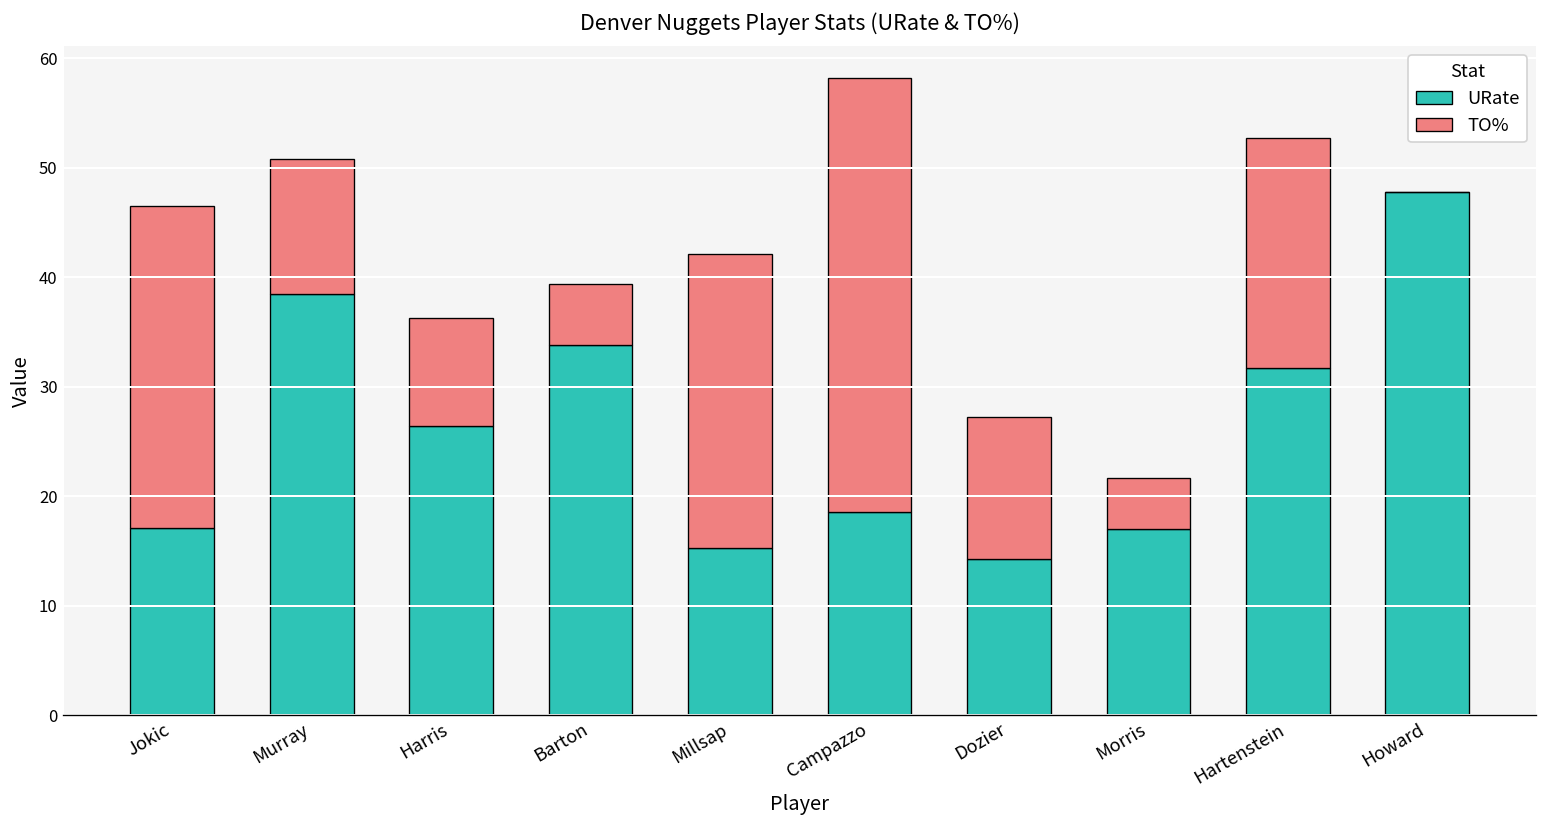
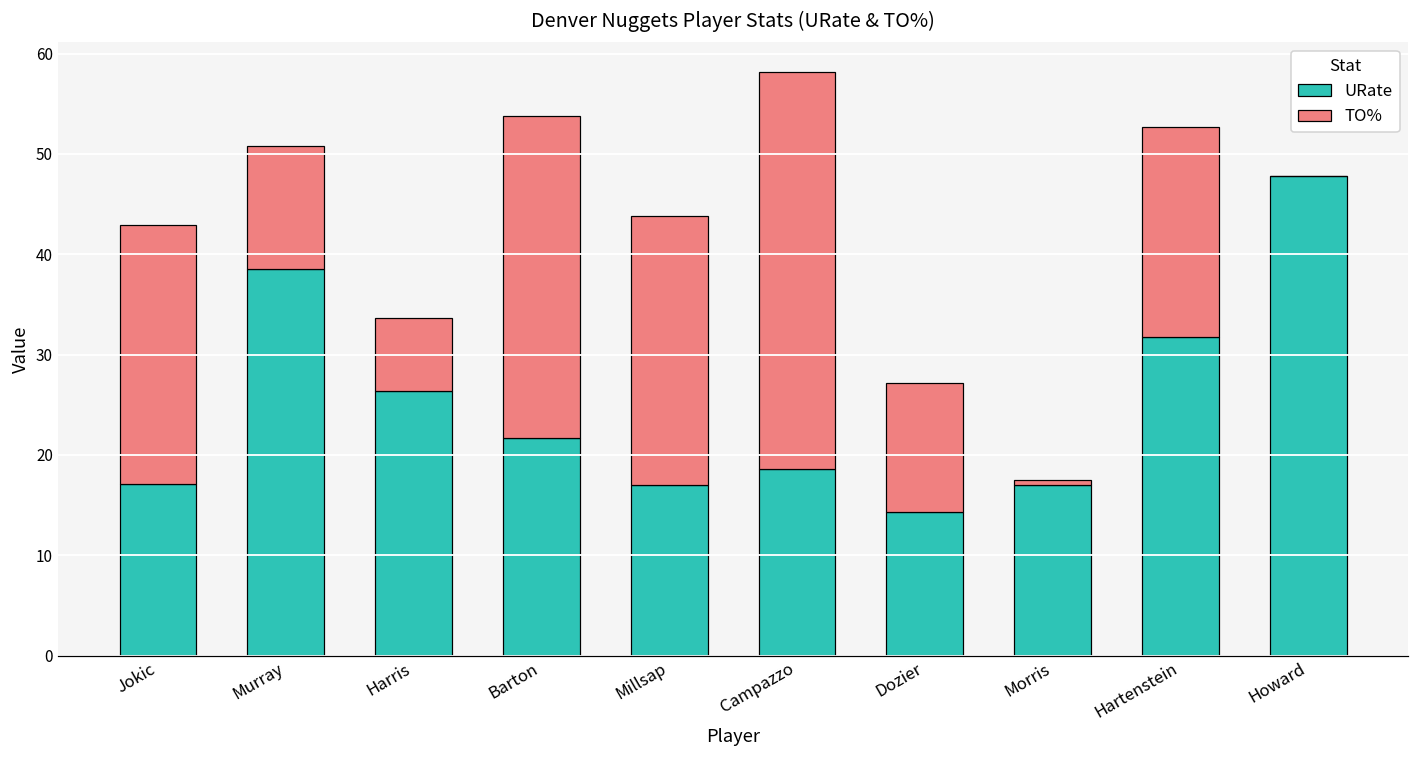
  {
    "URate": {
      "Jokic": 17,
      "Murray": 39,
      "Harris": 26,
-     "Barton": 34,
-     "Millsap": 15,
+     "Barton": 22,
+     "Millsap": 17,
      "Campazzo": 19,
      "Dozier": 14,
      "Morris": 17,
      "Hartenstein": 32,
      "Howard": 48
    },
    "TO%": {
-     "Jokic": 29,
+     "Jokic": 26,
      "Murray": 12,
-     "Harris": 10,
-     "Barton": 6,
+     "Harris": 7,
+     "Barton": 32,
      "Millsap": 27,
      "Campazzo": 40,
      "Dozier": 13,
-     "Morris": 5,
+     "Morris": 1,
      "Hartenstein": 21,
      "Howard": 0
    }
  }
